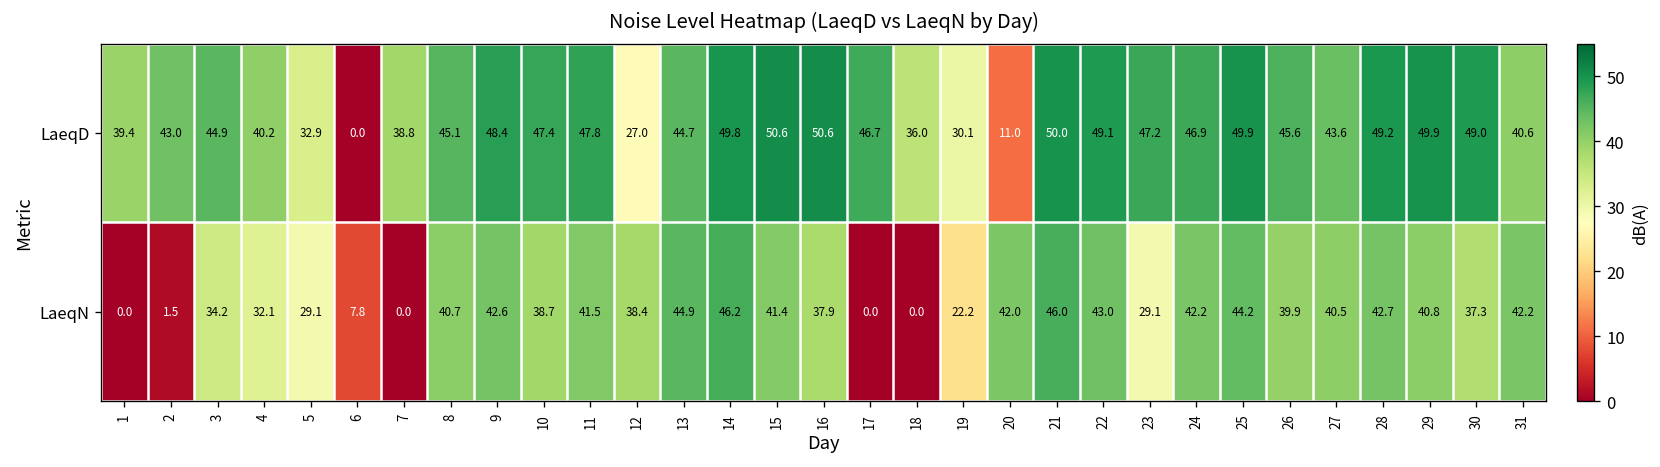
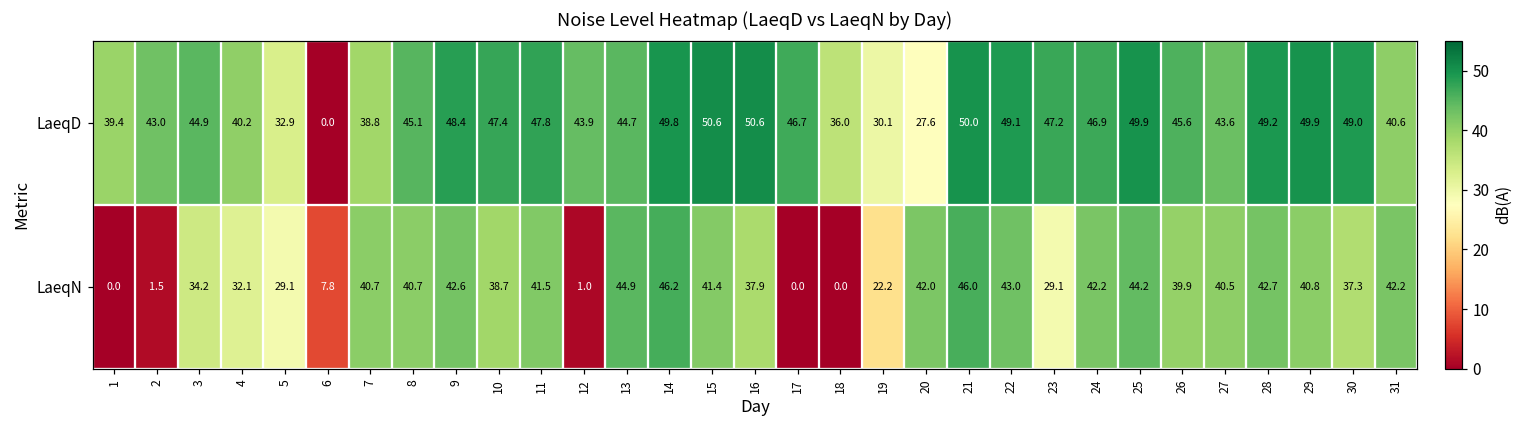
  {
    "LaeqD": {
      "1": 39.4,
      "2": 43.0,
      "3": 44.9,
      "4": 40.2,
      "5": 32.9,
      "6": 0.0,
      "7": 38.8,
      "8": 45.1,
      "9": 48.4,
      "10": 47.4,
      "11": 47.8,
-     "12": 27.0,
+     "12": 43.9,
      "13": 44.7,
      "14": 49.8,
      "15": 50.6,
      "16": 50.6,
      "17": 46.7,
      "18": 36.0,
      "19": 30.1,
-     "20": 11.0,
+     "20": 27.6,
      "21": 50.0,
      "22": 49.1,
      "23": 47.2,
      "24": 46.9,
      "25": 49.9,
      "26": 45.6,
      "27": 43.6,
      "28": 49.2,
      "29": 49.9,
      "30": 49.0,
      "31": 40.6
    },
    "LaeqN": {
      "1": 0.0,
      "2": 1.5,
      "3": 34.2,
      "4": 32.1,
      "5": 29.1,
      "6": 7.8,
-     "7": 0.0,
+     "7": 40.7,
      "8": 40.7,
      "9": 42.6,
      "10": 38.7,
      "11": 41.5,
-     "12": 38.4,
+     "12": 1.0,
      "13": 44.9,
      "14": 46.2,
      "15": 41.4,
      "16": 37.9,
      "17": 0.0,
      "18": 0.0,
      "19": 22.2,
      "20": 42.0,
      "21": 46.0,
      "22": 43.0,
      "23": 29.1,
      "24": 42.2,
      "25": 44.2,
      "26": 39.9,
      "27": 40.5,
      "28": 42.7,
      "29": 40.8,
      "30": 37.3,
      "31": 42.2
    }
  }
